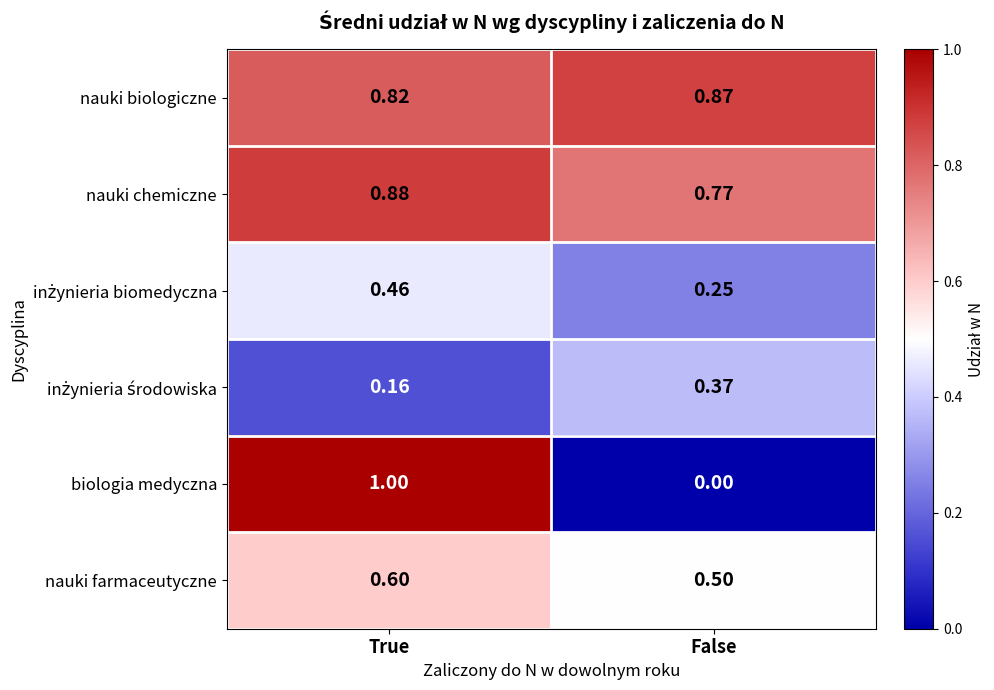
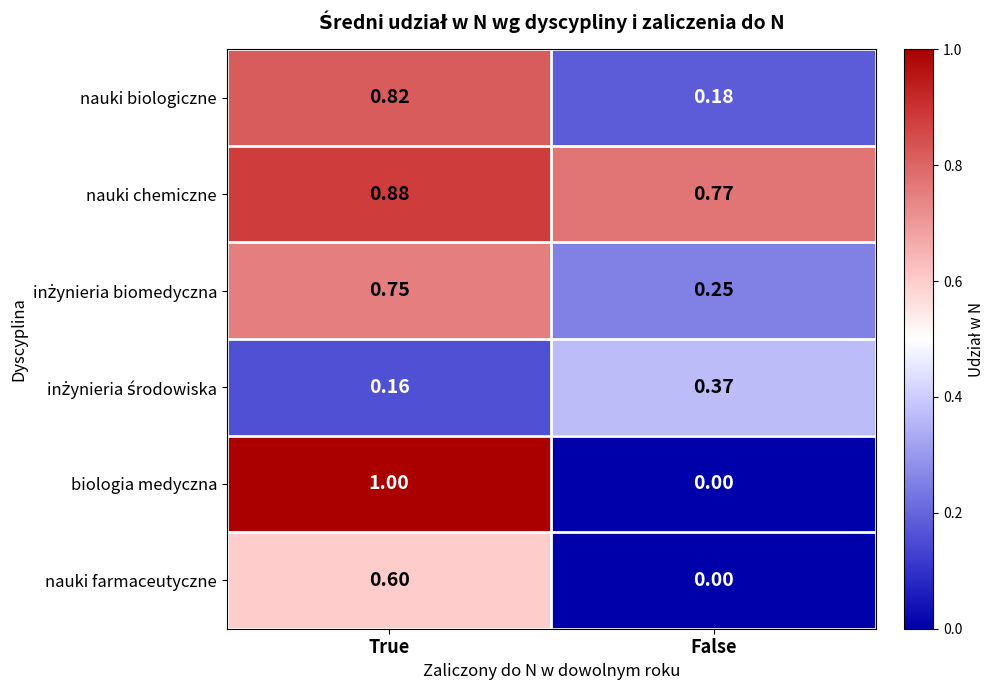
  {
    "nauki biologiczne": {
      "True": 0.82,
-     "False": 0.87
+     "False": 0.18
    },
    "nauki chemiczne": {
      "True": 0.88,
      "False": 0.77
    },
    "inżynieria biomedyczna": {
-     "True": 0.46,
+     "True": 0.75,
      "False": 0.25
    },
    "inżynieria środowiska": {
      "True": 0.16,
      "False": 0.37
    },
    "biologia medyczna": {
      "True": 1.00,
      "False": 0.00
    },
    "nauki farmaceutyczne": {
      "True": 0.60,
-     "False": 0.50
+     "False": 0.00
    }
  }
